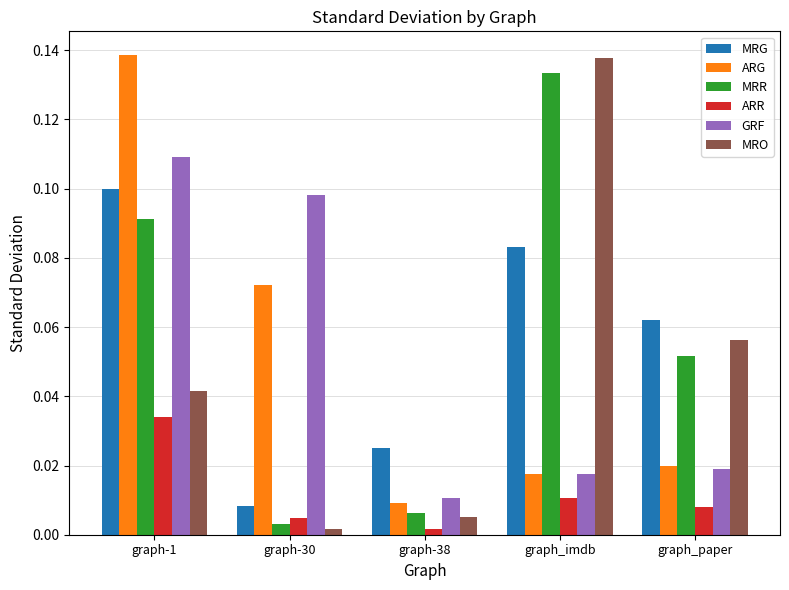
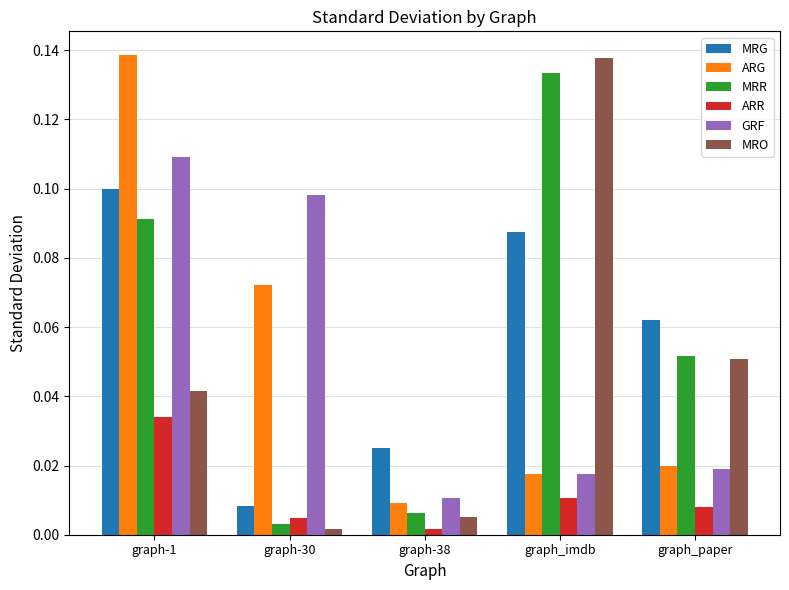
  {
    "MRG": {
      "graph-1": 0.100,
      "graph-30": 0.008,
      "graph-38": 0.025,
-     "graph_imdb": 0.083,
+     "graph_imdb": 0.087,
      "graph_paper": 0.062
    },
    "ARG": {
      "graph-1": 0.139,
      "graph-30": 0.072,
      "graph-38": 0.009,
      "graph_imdb": 0.018,
      "graph_paper": 0.020
    },
    "MRR": {
      "graph-1": 0.091,
      "graph-30": 0.003,
      "graph-38": 0.006,
      "graph_imdb": 0.133,
      "graph_paper": 0.052
    },
    "ARR": {
      "graph-1": 0.034,
      "graph-30": 0.005,
      "graph-38": 0.002,
      "graph_imdb": 0.011,
      "graph_paper": 0.008
    },
    "GRF": {
      "graph-1": 0.109,
      "graph-30": 0.098,
      "graph-38": 0.011,
      "graph_imdb": 0.018,
      "graph_paper": 0.019
    },
    "MRO": {
      "graph-1": 0.041,
      "graph-30": 0.002,
      "graph-38": 0.005,
      "graph_imdb": 0.138,
-     "graph_paper": 0.056
+     "graph_paper": 0.051
    }
  }
